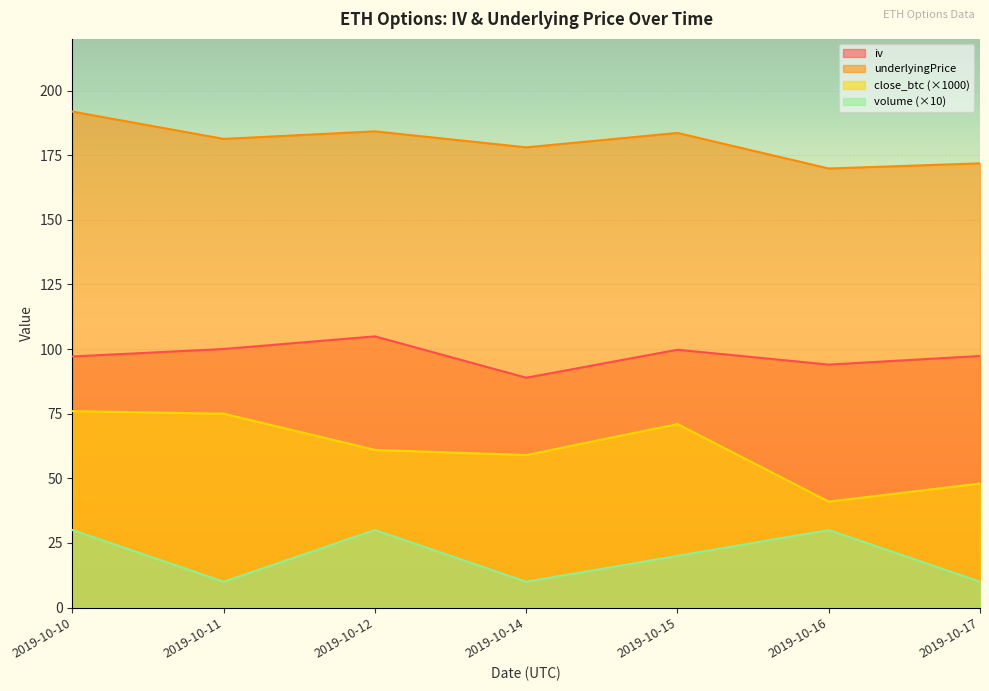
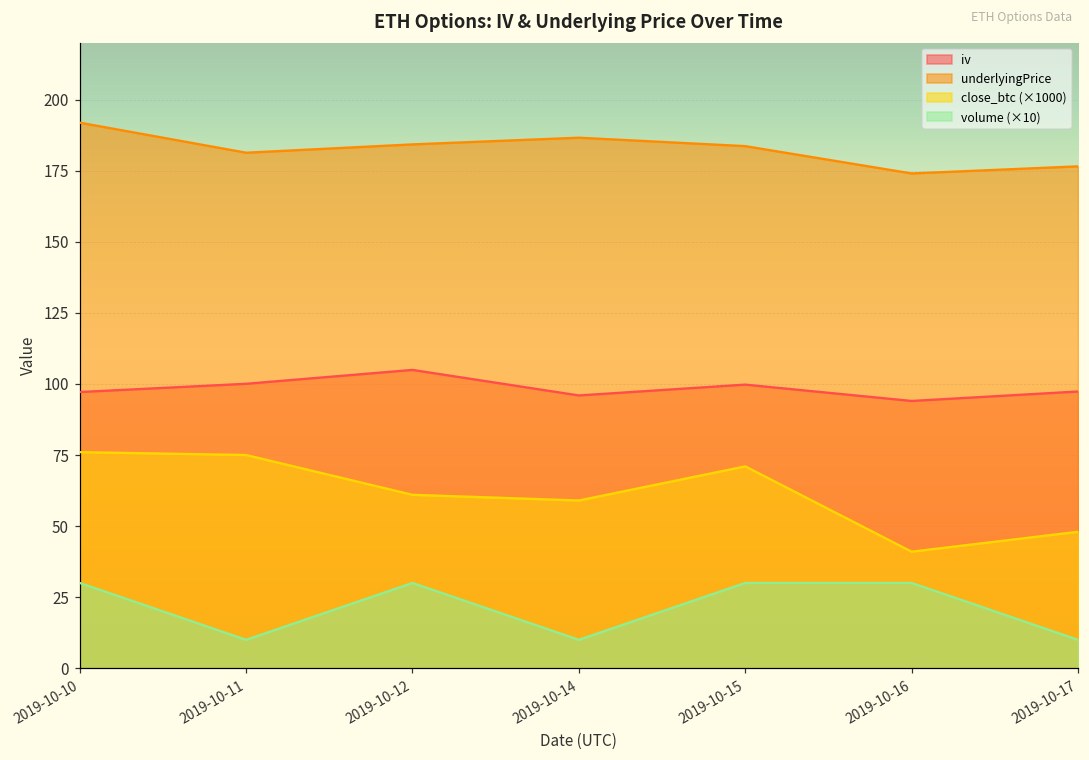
  {
    "iv": {
      "2019-10-10": 97,
      "2019-10-11": 100,
      "2019-10-12": 105,
-     "2019-10-14": 89,
+     "2019-10-14": 96,
      "2019-10-15": 100,
      "2019-10-16": 94,
      "2019-10-17": 97
    },
    "underlyingPrice": {
      "2019-10-10": 192,
      "2019-10-11": 181,
      "2019-10-12": 184,
-     "2019-10-14": 178,
+     "2019-10-14": 187,
      "2019-10-15": 184,
-     "2019-10-16": 170,
-     "2019-10-17": 172
+     "2019-10-16": 174,
+     "2019-10-17": 177
    },
    "close_btc (×1000)": {
      "2019-10-10": 76,
      "2019-10-11": 75,
      "2019-10-12": 61,
      "2019-10-14": 59,
      "2019-10-15": 71,
      "2019-10-16": 41,
      "2019-10-17": 48
    },
    "volume (×10)": {
      "2019-10-10": 30,
      "2019-10-11": 10,
      "2019-10-12": 30,
      "2019-10-14": 10,
-     "2019-10-15": 20,
+     "2019-10-15": 30,
      "2019-10-16": 30,
      "2019-10-17": 10
    }
  }
